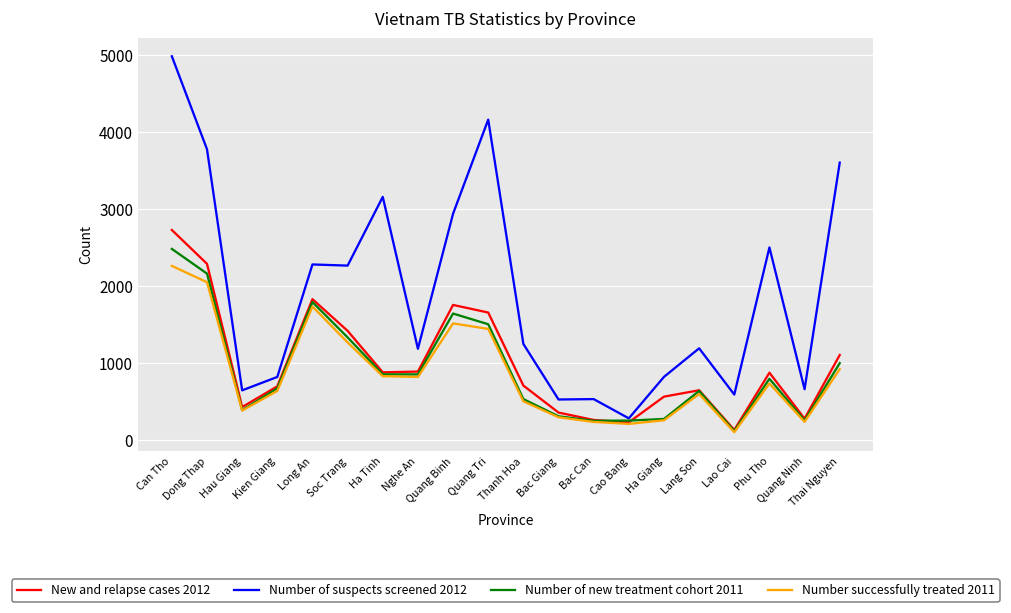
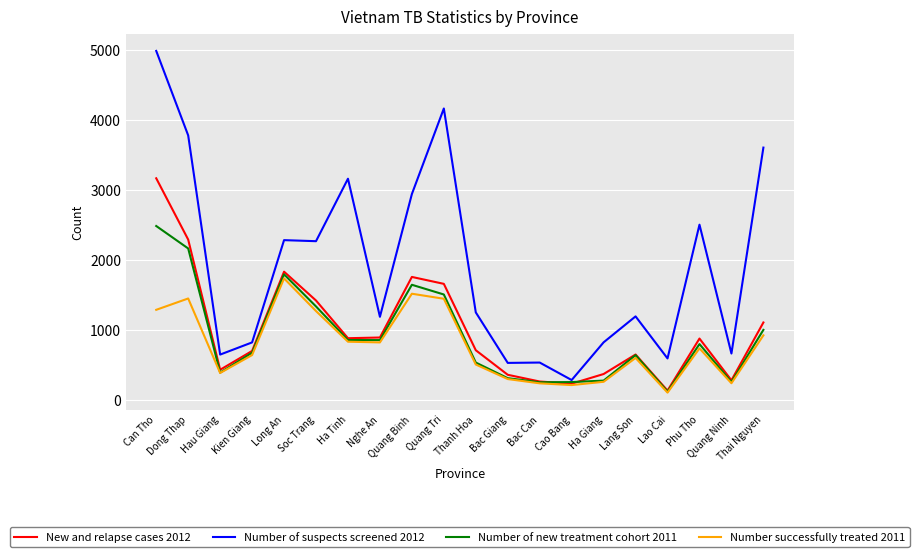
  {
    "New and relapse cases 2012": {
-     "Can Tho": 2700,
+     "Can Tho": 3200,
      "Dong Thap": 2300,
      "Hau Giang": 400,
      "Long An": 1800,
      "Soc Trang": 1400,
      "Nghe An": 900,
      "Quang Binh": 1800,
      "Quang Tri": 1700,
      "Thanh Hoa": 700,
      "Bac Giang": 400,
-     "Ha Giang": 600,
+     "Ha Giang": 400,
      "Phu Tho": 900,
      "Thai Nguyen": 1100
    },
    "Number of suspects screened 2012": {
      "Can Tho": 5000,
      "Dong Thap": 3800,
      "Hau Giang": 600,
      "Kien Giang": 800,
      "Long An": 2300,
      "Soc Trang": 2300,
      "Ha Tinh": 3200,
      "Nghe An": 1200,
      "Quang Binh": 2900,
      "Quang Tri": 4200,
      "Thanh Hoa": 1300,
      "Bac Giang": 500,
      "Bac Can": 500,
      "Ha Giang": 800,
      "Lang Son": 1200,
      "Lao Cai": 600,
      "Phu Tho": 2500,
      "Quang Ninh": 700,
      "Thai Nguyen": 3600
    },
    "Number of new treatment cohort 2011": {
      "Can Tho": 2500,
      "Dong Thap": 2200,
      "Long An": 1800,
      "Soc Trang": 1300,
      "Quang Binh": 1600,
      "Quang Tri": 1500,
      "Phu Tho": 800,
      "Thai Nguyen": 1000
    },
    "Number successfully treated 2011": {
-     "Can Tho": 2300,
-     "Dong Thap": 2100,
+     "Can Tho": 1300,
+     "Dong Thap": 1500,
      "Long An": 1700,
      "Soc Trang": 1300,
      "Quang Binh": 1500,
      "Quang Tri": 1400,
      "Lang Son": 600,
      "Phu Tho": 700,
      "Thai Nguyen": 900
    }
  }
